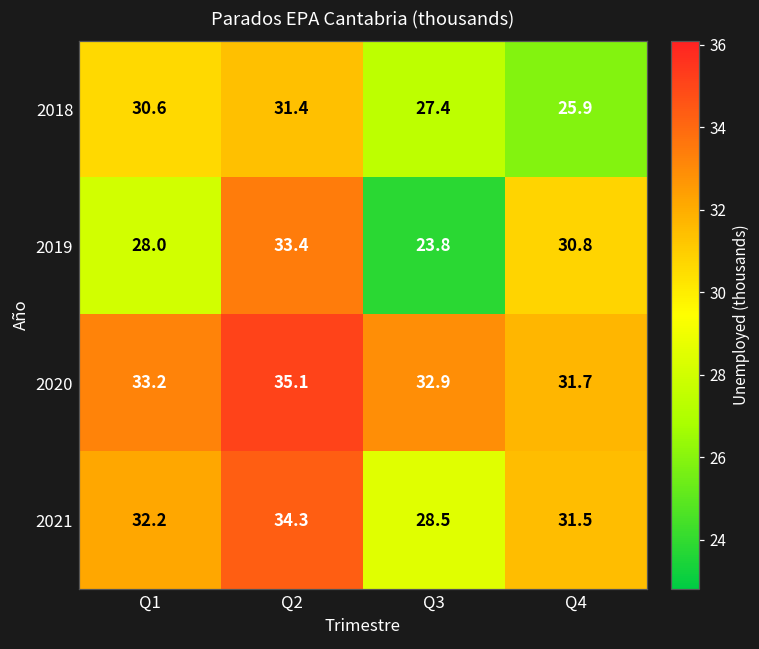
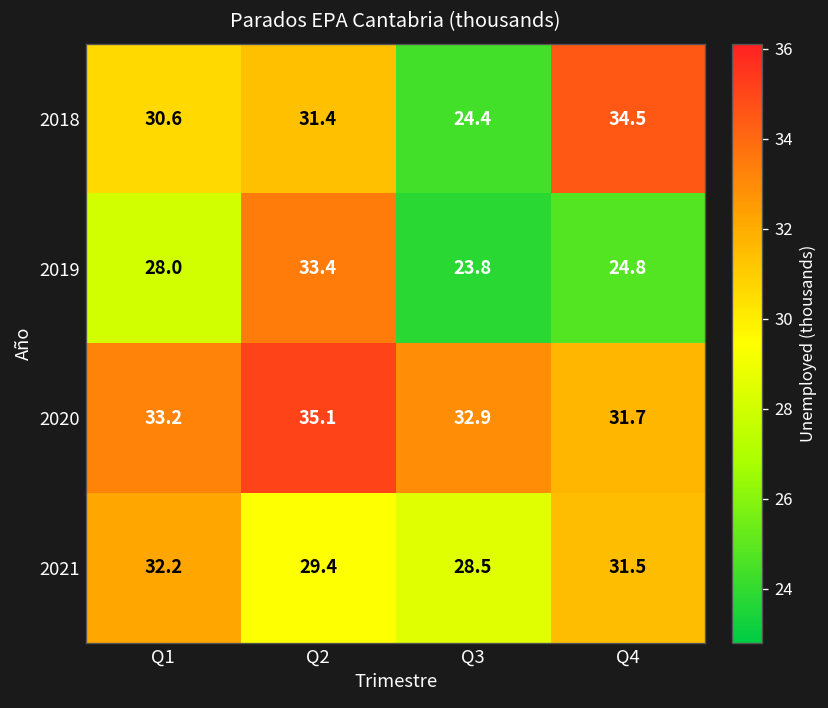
  {
    "2018": {
      "Q1": 30.6,
      "Q2": 31.4,
-     "Q3": 27.4,
-     "Q4": 25.9
+     "Q3": 24.4,
+     "Q4": 34.5
    },
    "2019": {
      "Q1": 28.0,
      "Q2": 33.4,
      "Q3": 23.8,
-     "Q4": 30.8
+     "Q4": 24.8
    },
    "2020": {
      "Q1": 33.2,
      "Q2": 35.1,
      "Q3": 32.9,
      "Q4": 31.7
    },
    "2021": {
      "Q1": 32.2,
-     "Q2": 34.3,
+     "Q2": 29.4,
      "Q3": 28.5,
      "Q4": 31.5
    }
  }
